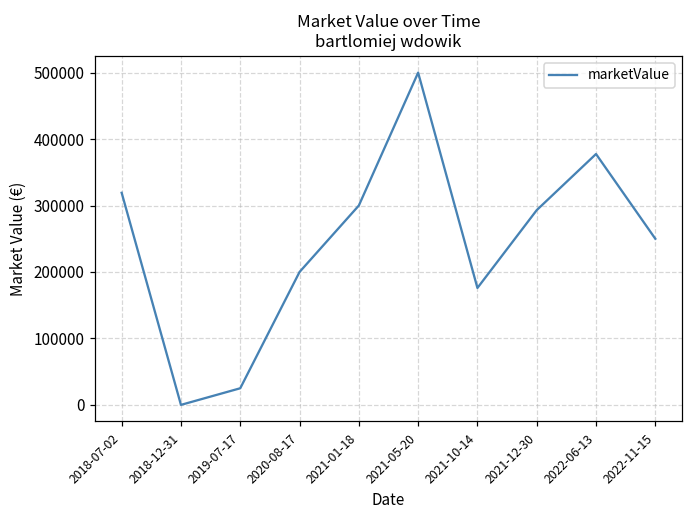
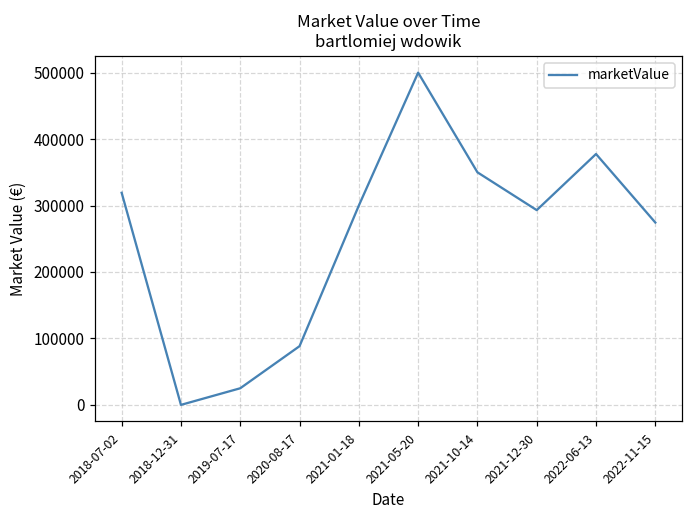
  {
    "2018-07-02": 320000,
    "2018-12-31": 0,
    "2019-07-17": 30000,
-   "2020-08-17": 200000,
+   "2020-08-17": 90000,
    "2021-01-18": 300000,
    "2021-05-20": 500000,
-   "2021-10-14": 180000,
+   "2021-10-14": 350000,
    "2021-12-30": 290000,
    "2022-06-13": 380000,
-   "2022-11-15": 250000
+   "2022-11-15": 270000
  }
